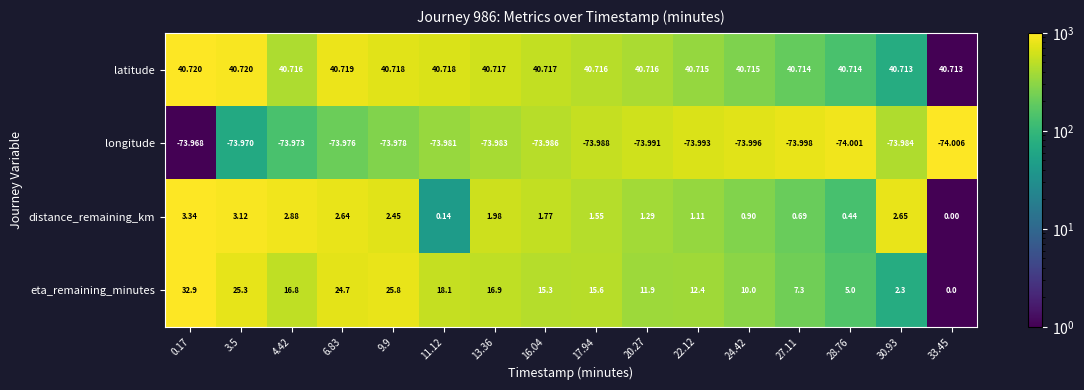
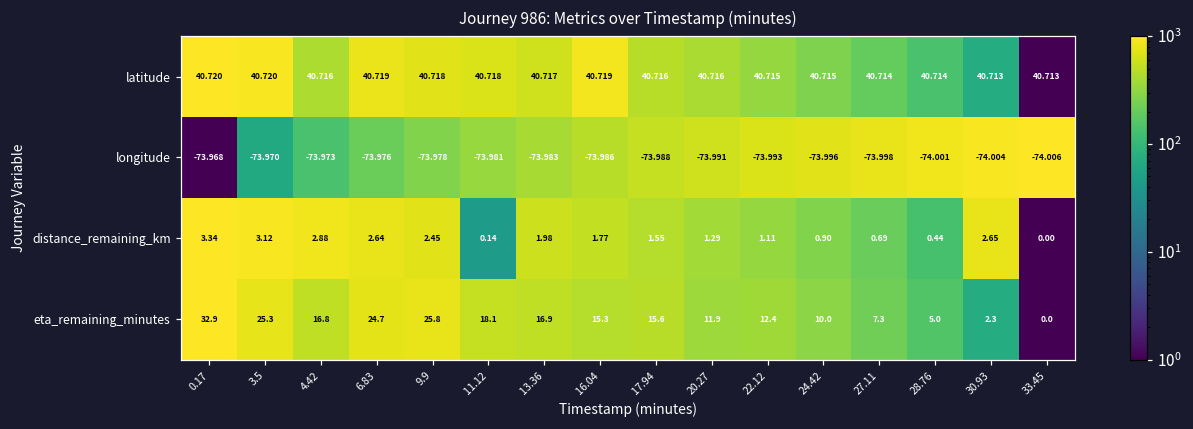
  {
    "latitude": {
      "0.17": 40.720,
      "3.5": 40.720,
      "4.42": 40.716,
      "6.83": 40.719,
      "9.9": 40.718,
      "11.12": 40.718,
      "13.36": 40.717,
-     "16.04": 40.717,
+     "16.04": 40.719,
      "17.94": 40.716,
      "20.27": 40.716,
      "22.12": 40.715,
      "24.42": 40.715,
      "27.11": 40.714,
      "28.76": 40.714,
      "30.93": 40.713,
      "33.45": 40.713
    },
    "longitude": {
      "0.17": -73.968,
      "3.5": -73.970,
      "4.42": -73.973,
      "6.83": -73.976,
      "9.9": -73.978,
      "11.12": -73.981,
      "13.36": -73.983,
      "16.04": -73.986,
      "17.94": -73.988,
      "20.27": -73.991,
      "22.12": -73.993,
      "24.42": -73.996,
      "27.11": -73.998,
      "28.76": -74.001,
-     "30.93": -73.984,
+     "30.93": -74.004,
      "33.45": -74.006
    },
    "distance_remaining_km": {
      "0.17": 3.34,
      "3.5": 3.12,
      "4.42": 2.88,
      "6.83": 2.64,
      "9.9": 2.45,
      "11.12": 0.14,
      "13.36": 1.98,
      "16.04": 1.77,
      "17.94": 1.55,
      "20.27": 1.29,
      "22.12": 1.11,
      "24.42": 0.90,
      "27.11": 0.69,
      "28.76": 0.44,
      "30.93": 2.65,
      "33.45": 0.00
    },
    "eta_remaining_minutes": {
      "0.17": 32.9,
      "3.5": 25.3,
      "4.42": 16.8,
      "6.83": 24.7,
      "9.9": 25.8,
      "11.12": 18.1,
      "13.36": 16.9,
      "16.04": 15.3,
      "17.94": 15.6,
      "20.27": 11.9,
      "22.12": 12.4,
      "24.42": 10.0,
      "27.11": 7.3,
      "28.76": 5.0,
      "30.93": 2.3,
      "33.45": 0.0
    }
  }
